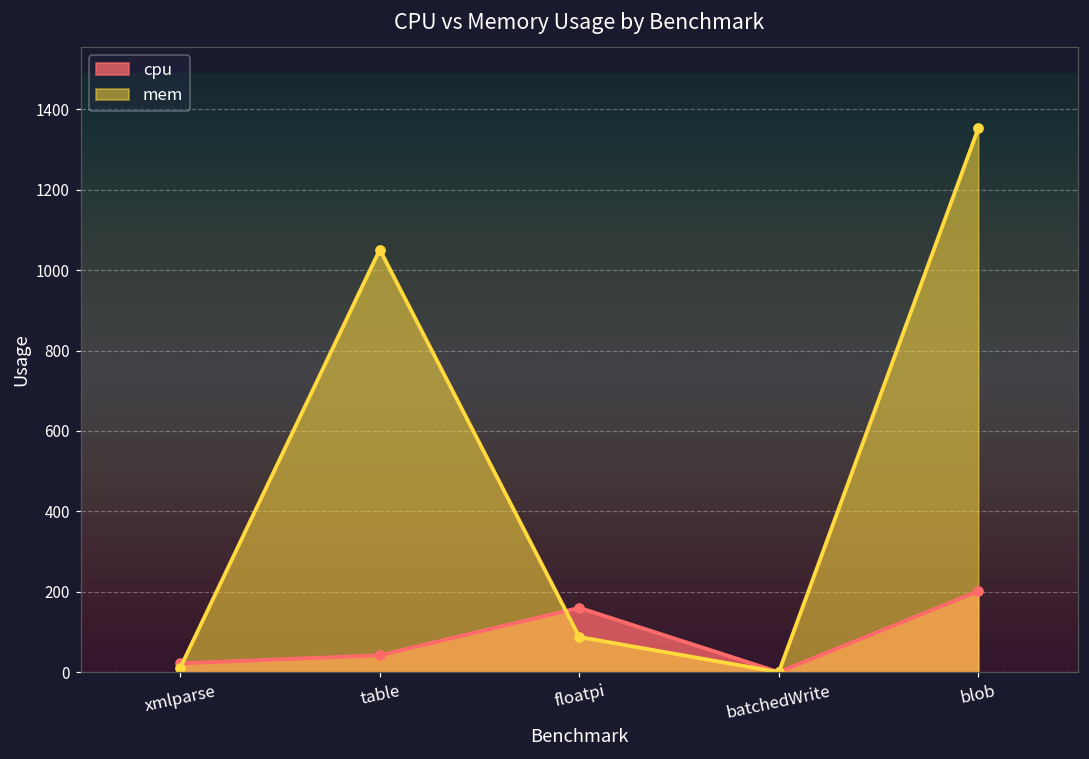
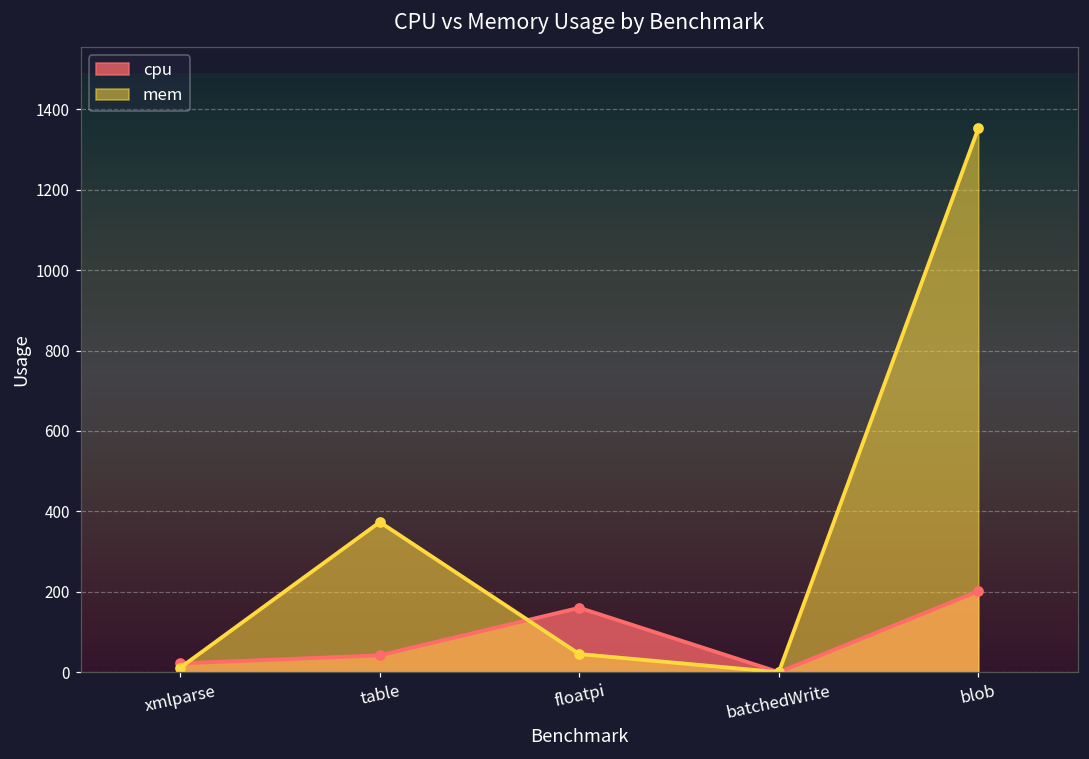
  {
    "cpu": {
      "xmlparse": 20,
      "table": 40,
      "floatpi": 160,
      "blob": 200
    },
    "mem": {
      "xmlparse": 10,
-     "table": 1050,
-     "floatpi": 90,
+     "table": 370,
+     "floatpi": 50,
      "blob": 1350
    }
  }
